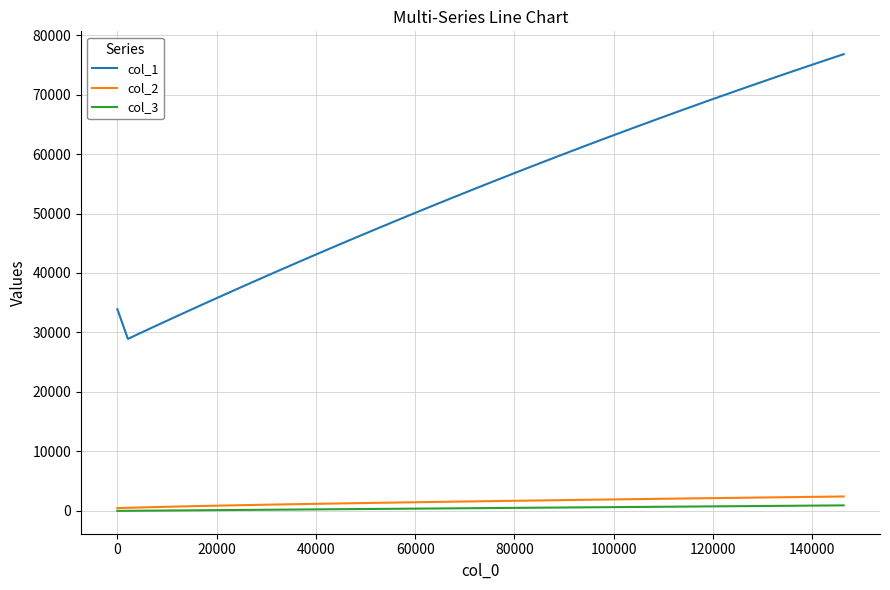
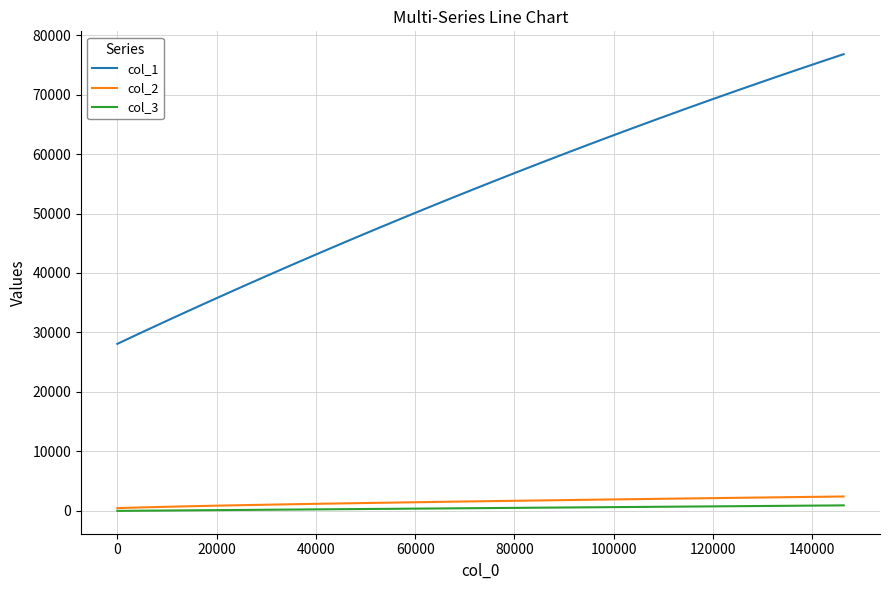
  {
    "col_1": {
-     "0": 34000
+     "0": 28000
    },
    "col_2": {
      "0": 0
    },
    "col_3": {
      "0": 0
    }
  }
